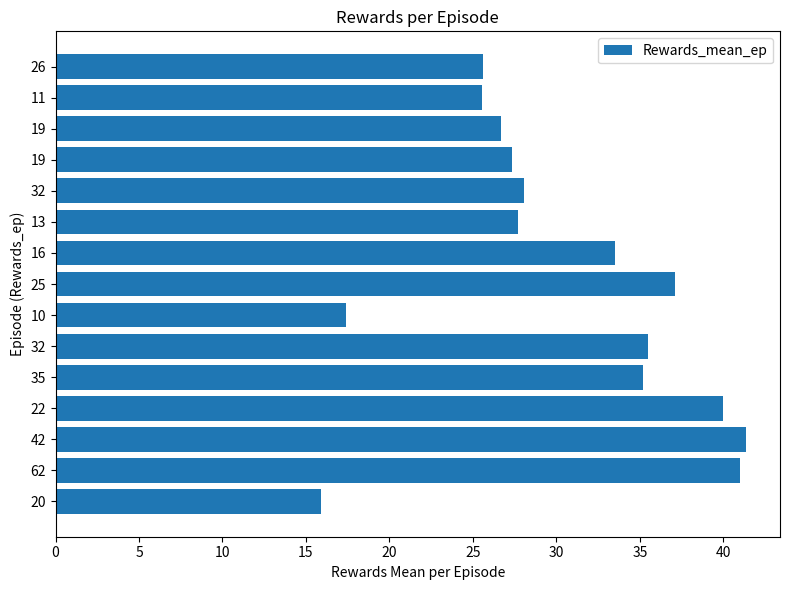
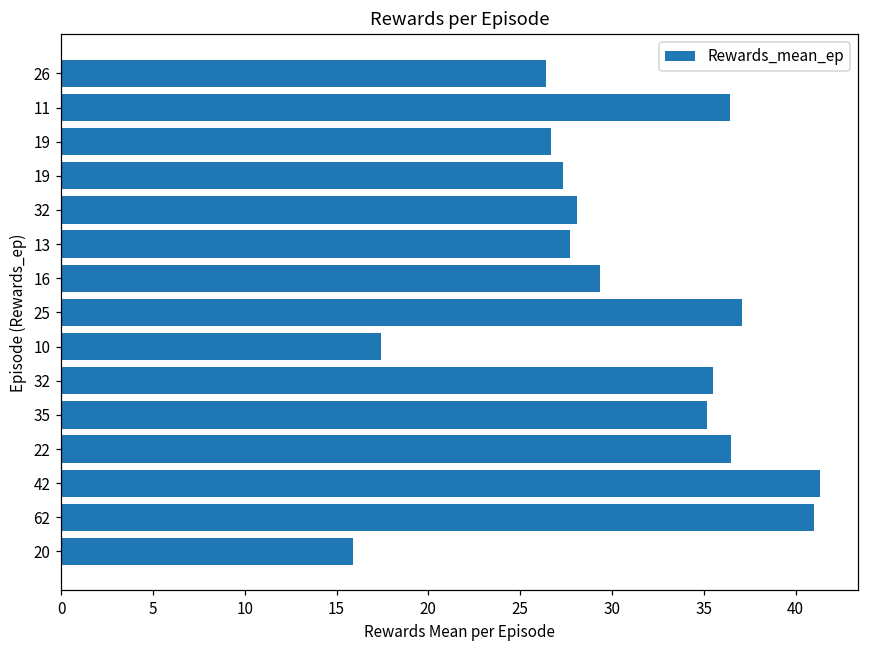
  {
-   "26": 25.6,
-   "11": 25.6,
+   "26": 26.4,
+   "11": 36.4,
    "13": 27.7,
-   "16": 33.5,
+   "16": 29.3,
    "25": 37.1,
    "10": 17.4,
    "35": 35.2,
-   "22": 40.0,
+   "22": 36.5,
    "42": 41.3,
    "62": 41.0,
    "20": 15.9
  }
